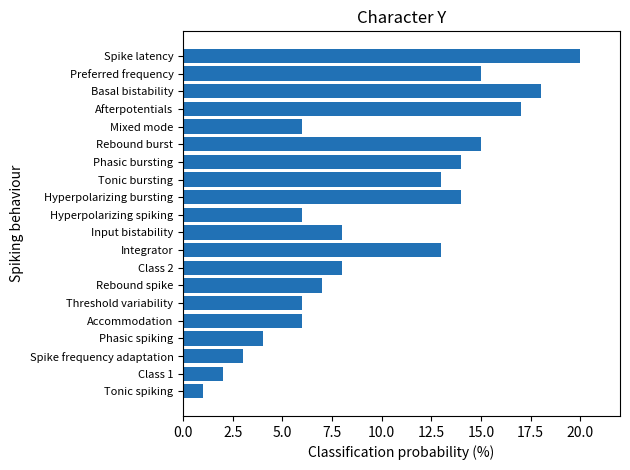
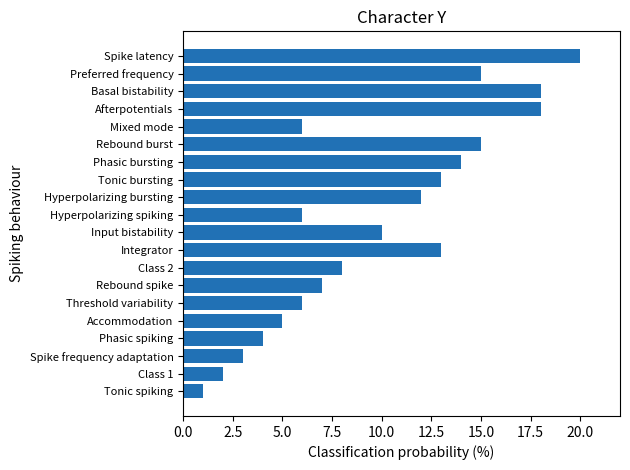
  {
    "Spike latency": 20,
    "Preferred frequency": 15,
    "Basal bistability": 18,
-   "Afterpotentials": 17,
+   "Afterpotentials": 18,
    "Mixed mode": 6,
    "Rebound burst": 15,
    "Phasic bursting": 14,
    "Tonic bursting": 13,
-   "Hyperpolarizing bursting": 14,
+   "Hyperpolarizing bursting": 12,
    "Hyperpolarizing spiking": 6,
-   "Input bistability": 8,
+   "Input bistability": 10,
    "Integrator": 13,
    "Class 2": 8,
    "Rebound spike": 7,
    "Threshold variability": 6,
-   "Accommodation": 6,
+   "Accommodation": 5,
    "Phasic spiking": 4,
    "Spike frequency adaptation": 3,
    "Class 1": 2,
    "Tonic spiking": 1
  }
